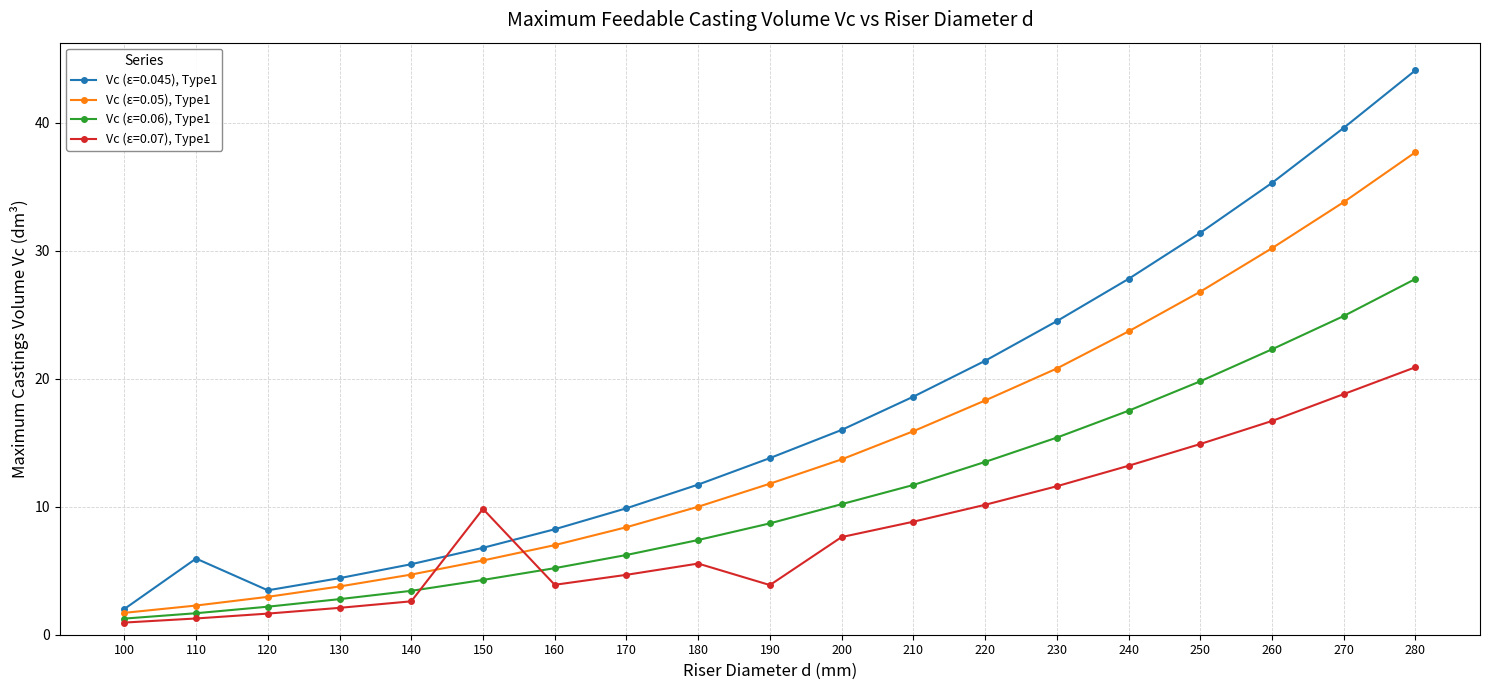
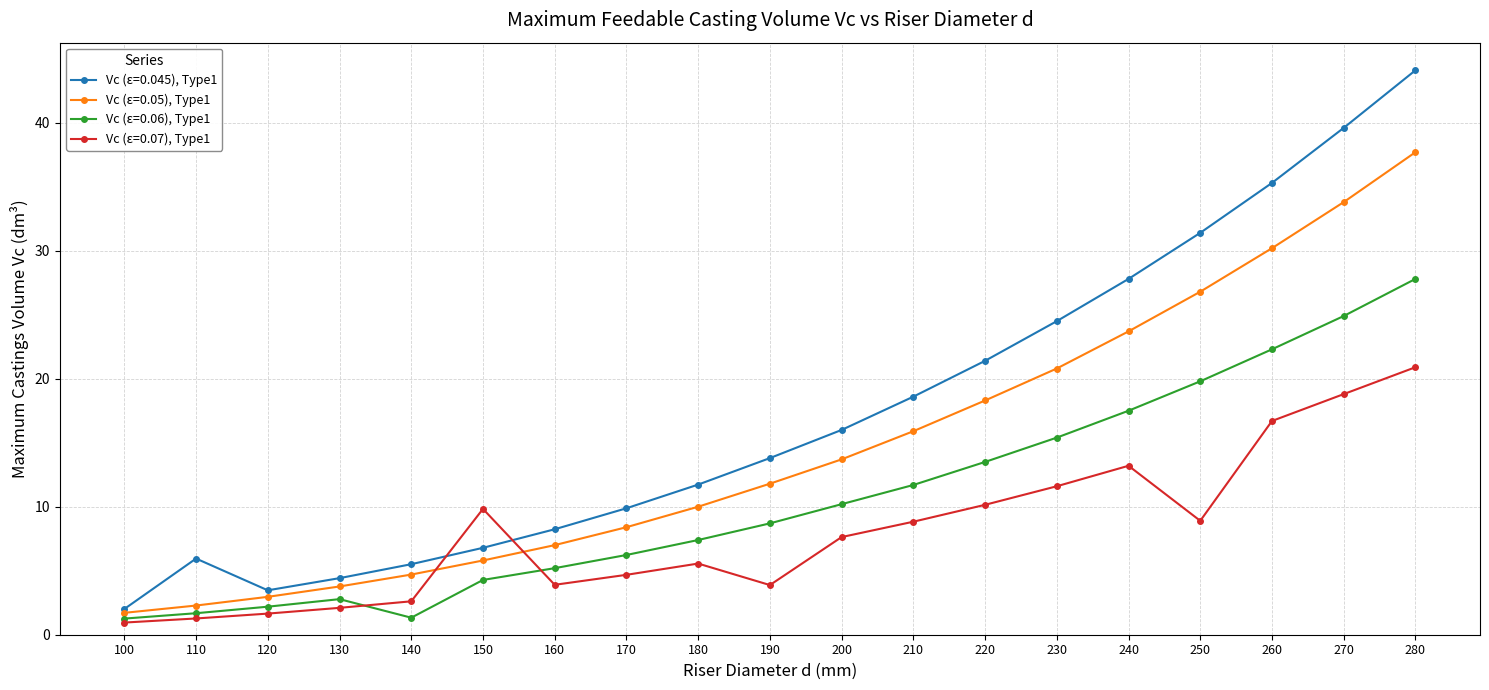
  {
    "Vc (ε=0.045), Type1": {
      "100": 2.0,
      "110": 6.0,
      "120": 3.5,
      "130": 4.4,
      "140": 5.5,
      "150": 6.8,
      "160": 8.2,
      "170": 9.9,
      "180": 11.7,
      "190": 13.8,
      "200": 16.0,
      "210": 18.6,
      "220": 21.4,
      "230": 24.5,
      "240": 27.8,
      "250": 31.4,
      "260": 35.3,
      "270": 39.6,
      "280": 44.1
    },
    "Vc (ε=0.05), Type1": {
      "100": 1.7,
      "110": 2.3,
      "120": 3.0,
      "130": 3.8,
      "140": 4.7,
      "150": 5.8,
      "160": 7.0,
      "170": 8.4,
      "180": 10.0,
      "190": 11.8,
      "200": 13.7,
      "210": 15.9,
      "220": 18.3,
      "230": 20.8,
      "240": 23.7,
      "250": 26.8,
      "260": 30.2,
      "270": 33.8,
      "280": 37.7
    },
    "Vc (ε=0.06), Type1": {
      "100": 1.3,
      "110": 1.7,
      "120": 2.2,
      "130": 2.8,
-     "140": 3.4,
+     "140": 1.3,
      "150": 4.3,
      "160": 5.2,
      "170": 6.2,
      "180": 7.4,
      "190": 8.7,
      "200": 10.2,
      "210": 11.7,
      "220": 13.5,
      "230": 15.4,
      "240": 17.5,
      "250": 19.8,
      "260": 22.3,
      "270": 24.9,
      "280": 27.8
    },
    "Vc (ε=0.07), Type1": {
      "100": 1.0,
      "110": 1.3,
      "120": 1.7,
      "130": 2.1,
      "140": 2.6,
      "150": 9.8,
      "160": 3.9,
      "170": 4.7,
      "180": 5.6,
      "190": 3.9,
      "200": 7.6,
      "210": 8.8,
      "220": 10.2,
      "230": 11.6,
      "240": 13.2,
-     "250": 14.9,
+     "250": 8.9,
      "260": 16.7,
      "270": 18.8,
      "280": 20.9
    }
  }
